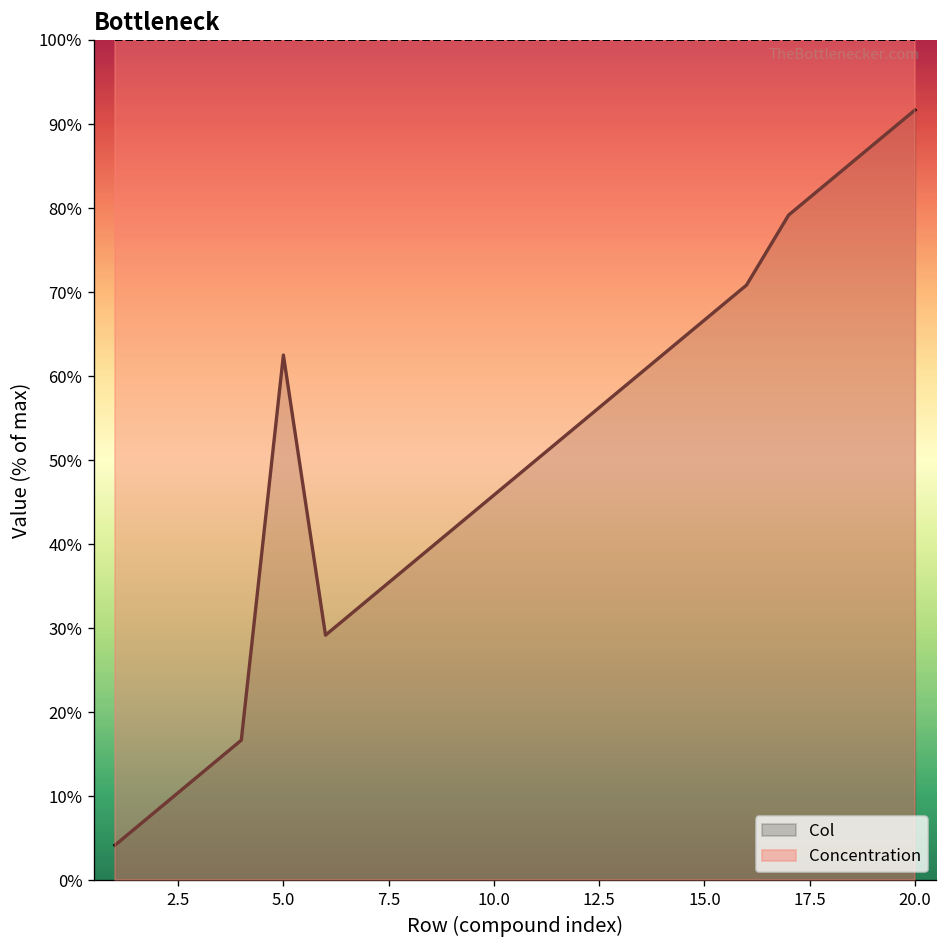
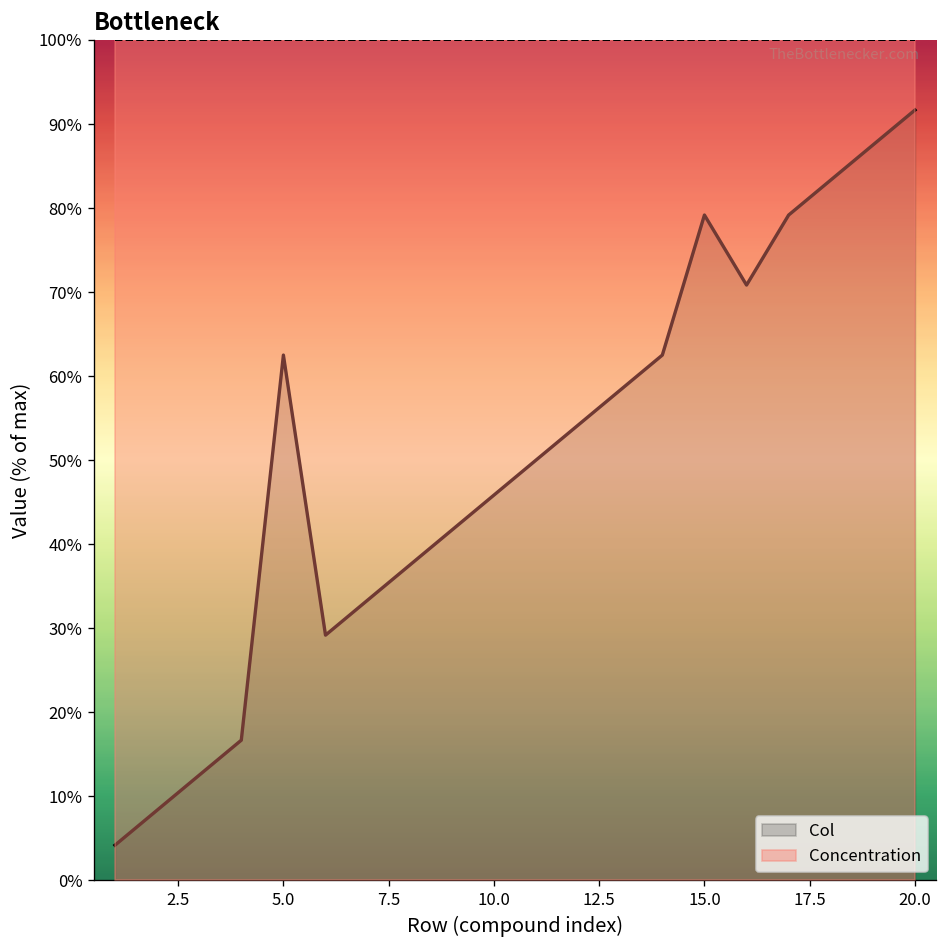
  {
    "Col": {
      "5.0": "63%",
      "10.0": "46%",
-     "15.0": "67%",
+     "15.0": "79%",
      "20.0": "92%"
    },
    "Concentration": {
      "5.0": "100%",
      "10.0": "100%",
      "15.0": "100%",
      "20.0": "100%"
    }
  }
